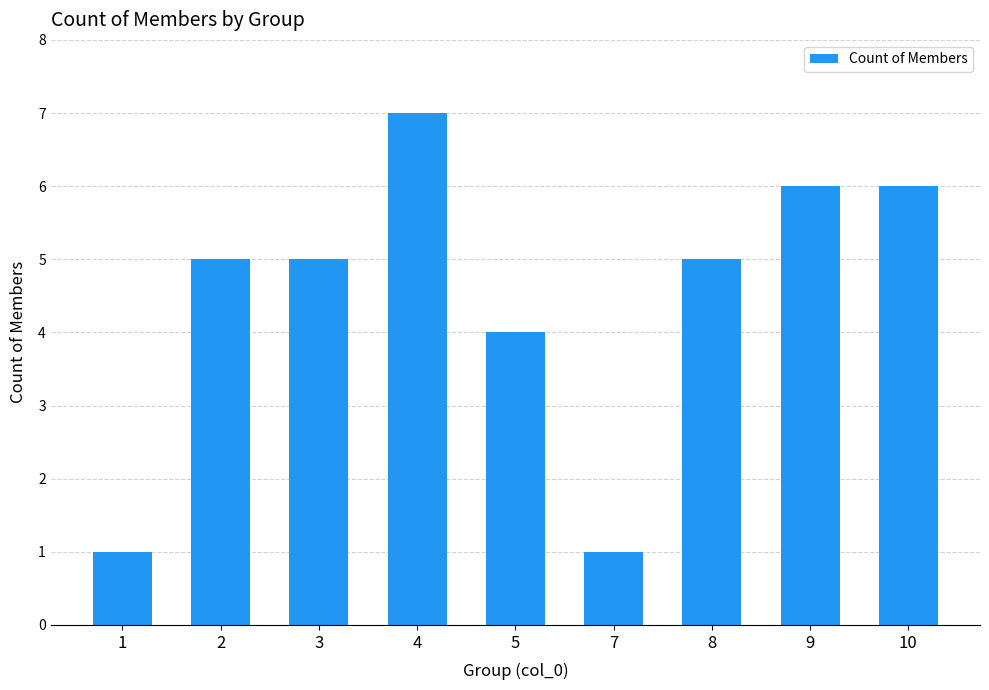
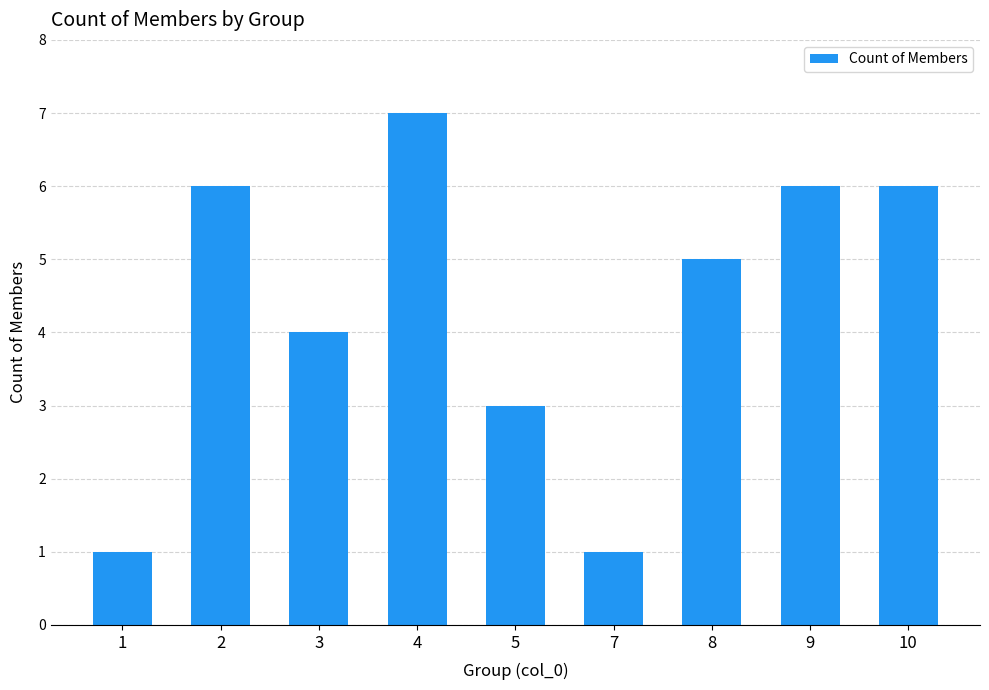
  {
    "1": 1,
-   "2": 5,
-   "3": 5,
+   "2": 6,
+   "3": 4,
    "4": 7,
-   "5": 4,
+   "5": 3,
    "7": 1,
    "8": 5,
    "9": 6,
    "10": 6
  }
